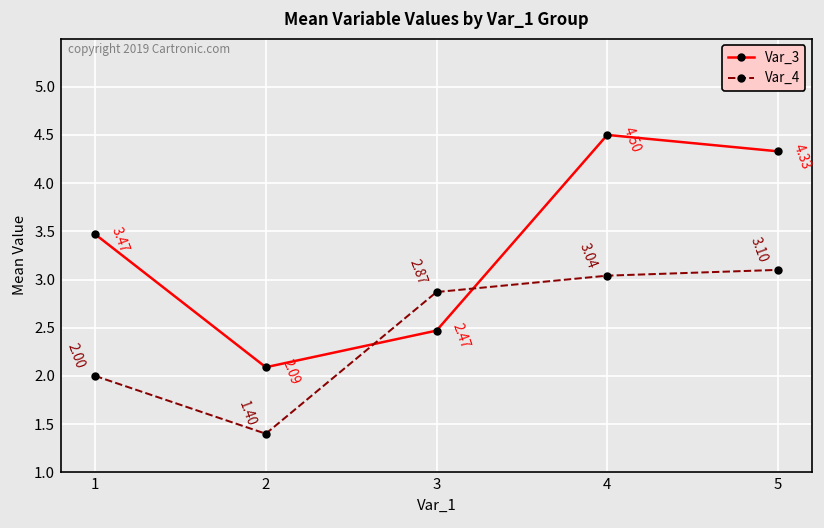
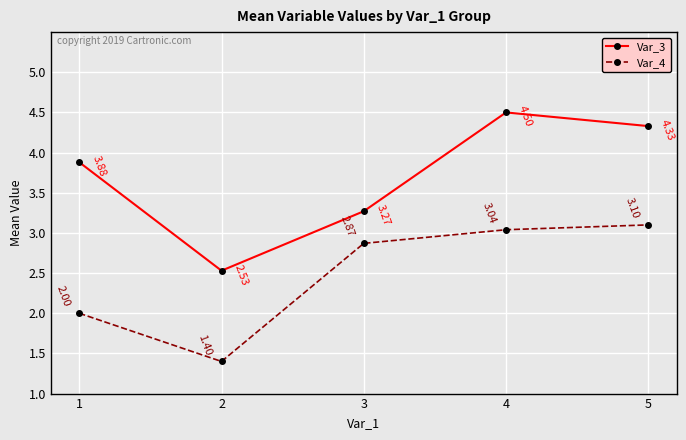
  {
    "Var_3": {
-     "1": 3.47,
-     "2": 2.09,
-     "3": 2.47,
+     "1": 3.88,
+     "2": 2.53,
+     "3": 3.27,
      "4": 4.50,
      "5": 4.33
    },
    "Var_4": {
      "1": 2.00,
      "2": 1.40,
      "3": 2.87,
      "4": 3.04,
      "5": 3.10
    }
  }
